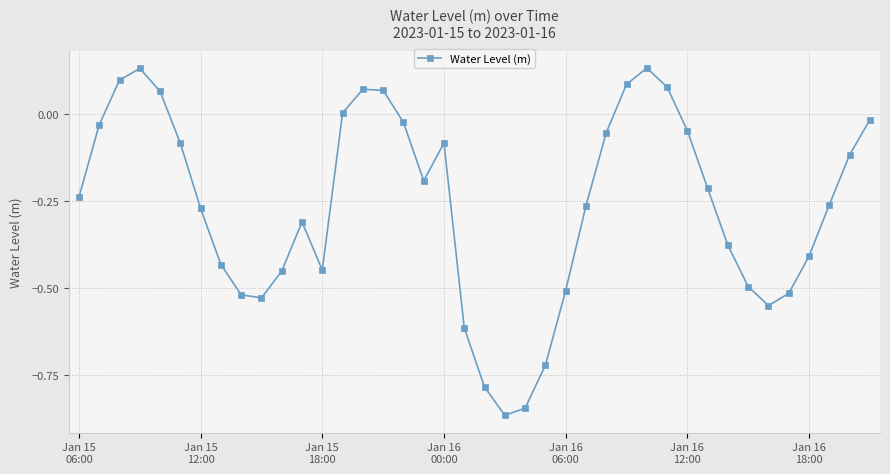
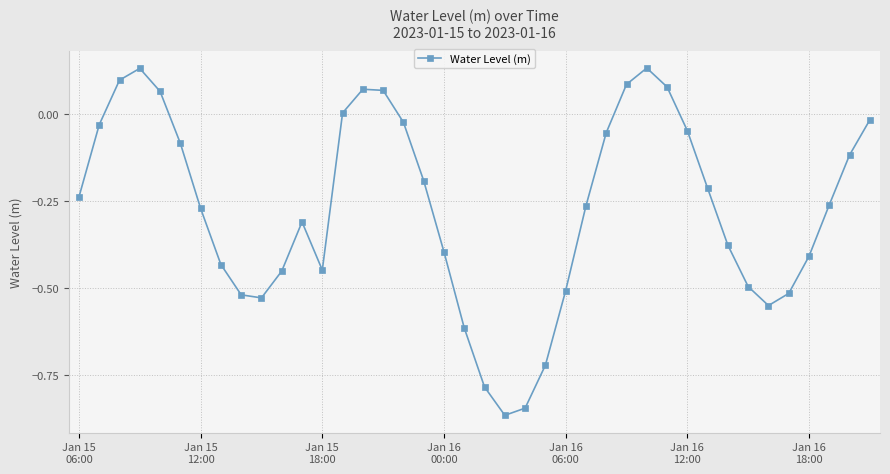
  {
    "Jan 15 06:00": -0.24,
    "Jan 15 12:00": -0.27,
    "Jan 15 18:00": -0.45,
-   "Jan 16 00:00": -0.08,
+   "Jan 16 00:00": -0.40,
    "Jan 16 06:00": -0.51,
    "Jan 16 12:00": -0.05,
    "Jan 16 18:00": -0.41
  }
